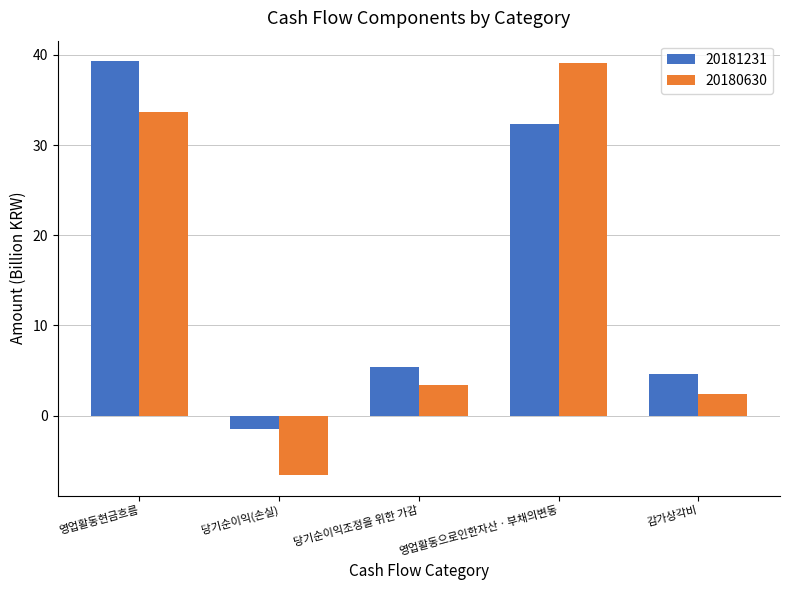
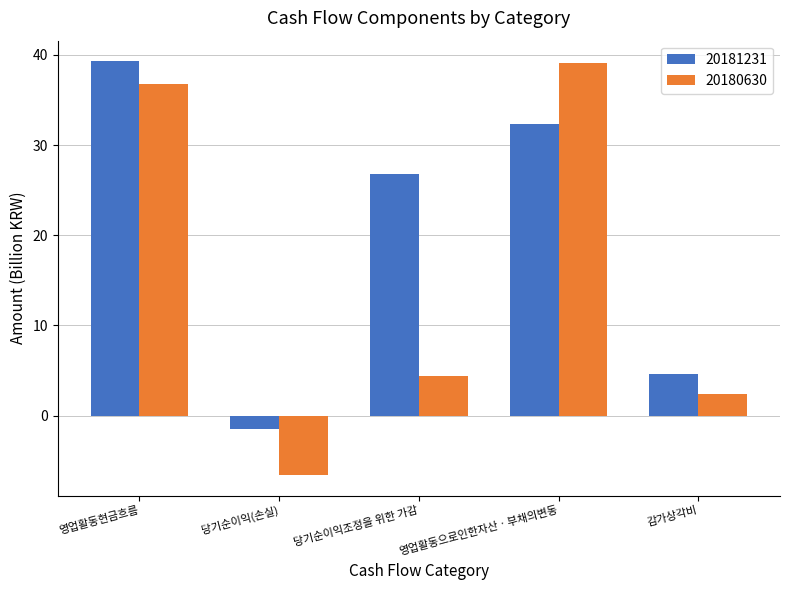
  {
    "20181231": {
      "영업활동현금흐름": 39,
      "당기순이익(손실)": -1,
-     "당기순이익조정을 위한 가감": 5,
+     "당기순이익조정을 위한 가감": 27,
      "영업활동으로인한자산ㆍ부채의변동": 32,
      "감가상각비": 5
    },
    "20180630": {
-     "영업활동현금흐름": 34,
+     "영업활동현금흐름": 37,
      "당기순이익(손실)": -7,
-     "당기순이익조정을 위한 가감": 3,
+     "당기순이익조정을 위한 가감": 4,
      "영업활동으로인한자산ㆍ부채의변동": 39,
      "감가상각비": 2
    }
  }
